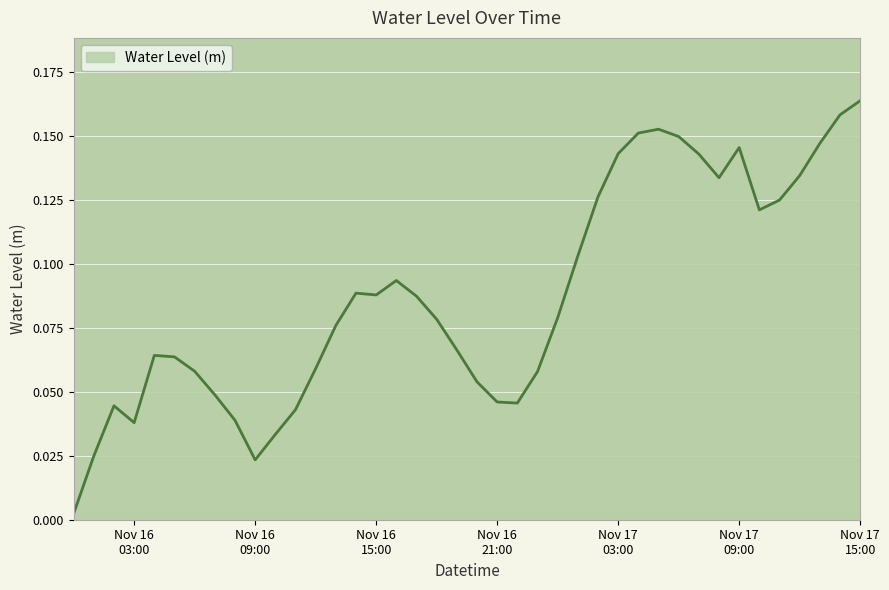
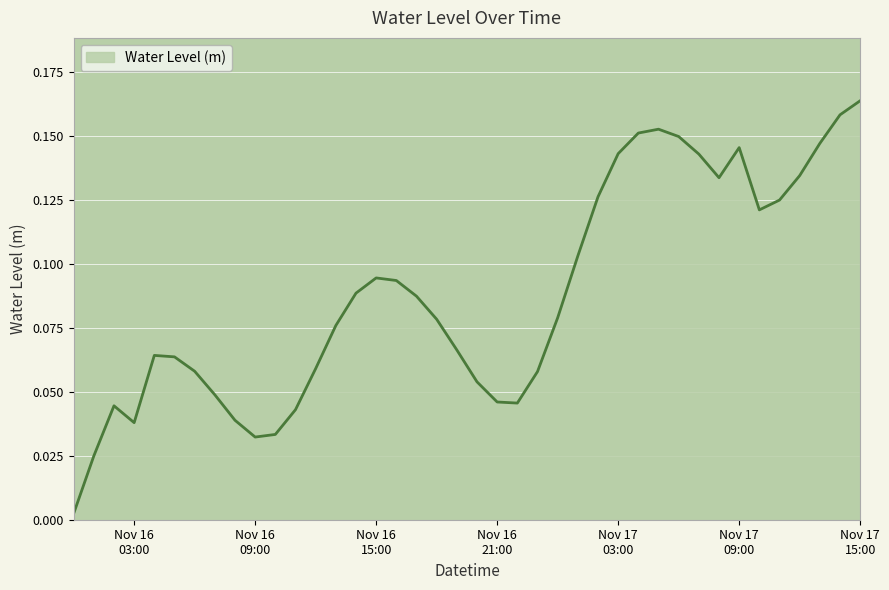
  {
    "Nov 16 03:00": 0.038,
-   "Nov 16 09:00": 0.023,
-   "Nov 16 15:00": 0.088,
+   "Nov 16 09:00": 0.032,
+   "Nov 16 15:00": 0.095,
    "Nov 16 21:00": 0.046,
    "Nov 17 03:00": 0.143,
    "Nov 17 09:00": 0.145,
    "Nov 17 15:00": 0.164
  }
